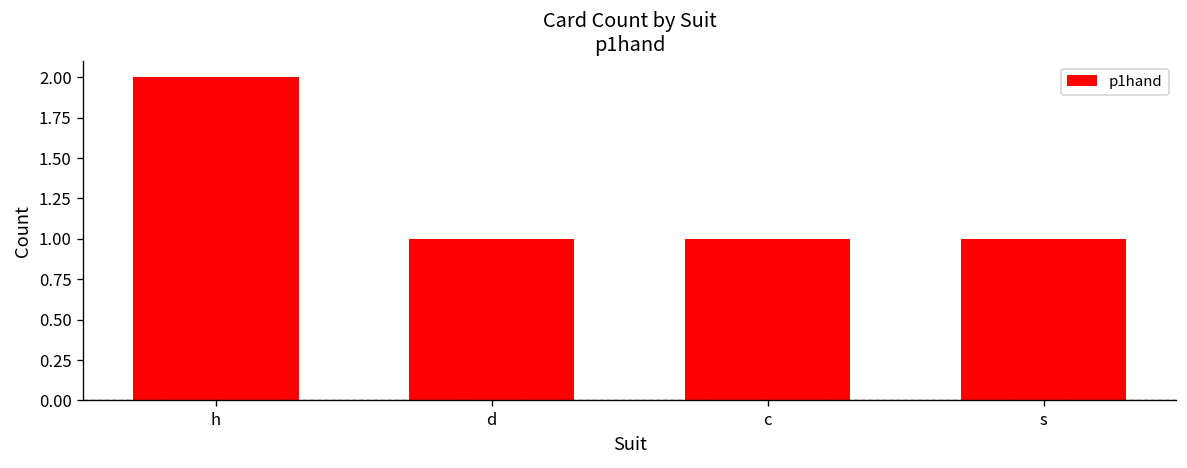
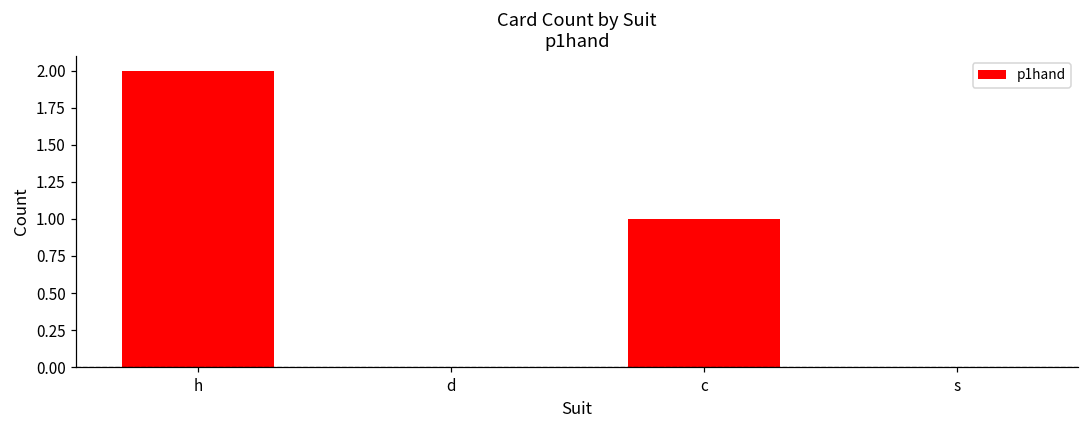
  {
    "h": 2,
-   "d": 1,
+   "d": 0,
    "c": 1,
-   "s": 1
+   "s": 0
  }
